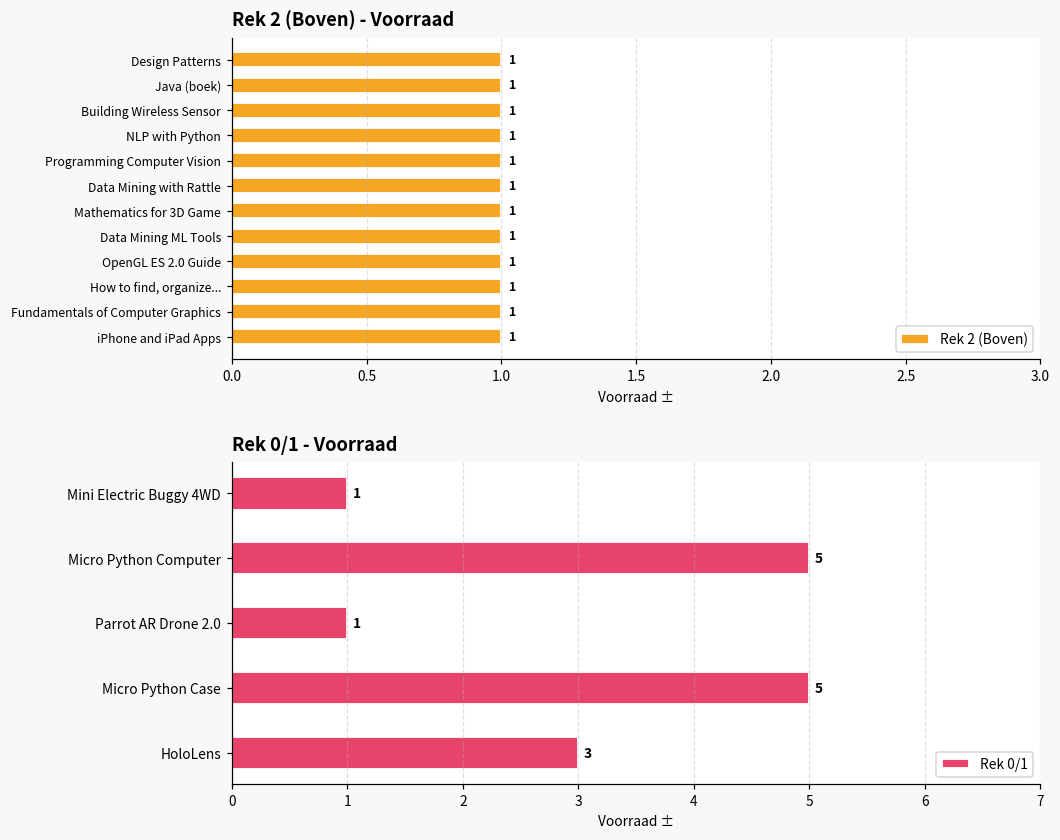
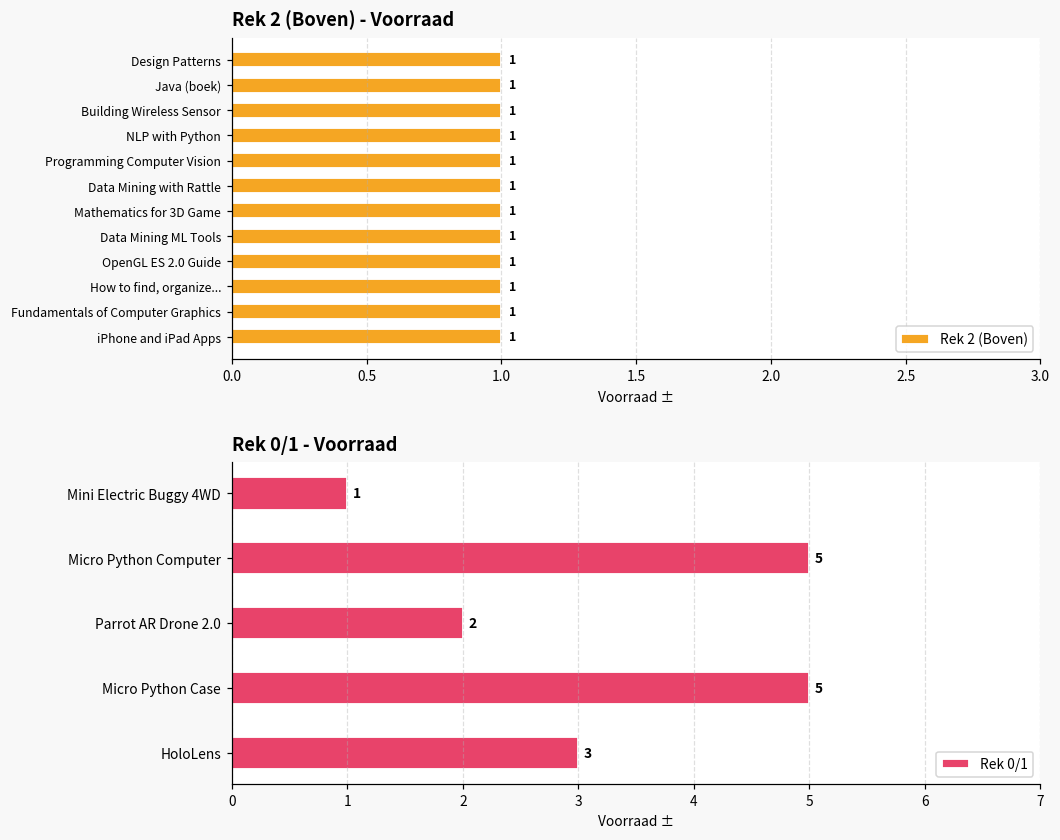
  {
    "Rek 2 (Boven) - Voorraad": {
      "Design Patterns": 1,
      "Java (boek)": 1,
      "Building Wireless Sensor": 1,
      "NLP with Python": 1,
      "Programming Computer Vision": 1,
      "Data Mining with Rattle": 1,
      "Mathematics for 3D Game": 1,
      "Data Mining ML Tools": 1,
      "OpenGL ES 2.0 Guide": 1,
      "How to find, organize...": 1,
      "Fundamentals of Computer Graphics": 1,
      "iPhone and iPad Apps": 1
    },
    "Rek 0/1 - Voorraad": {
      "Mini Electric Buggy 4WD": 1,
      "Micro Python Computer": 5,
-     "Parrot AR Drone 2.0": 1,
+     "Parrot AR Drone 2.0": 2,
      "Micro Python Case": 5,
      "HoloLens": 3
    }
  }
